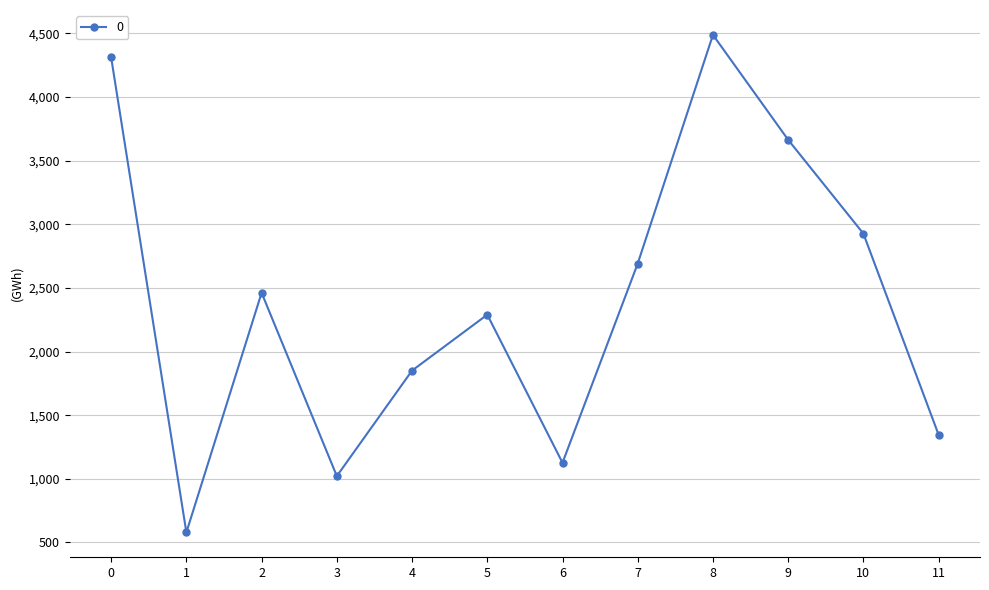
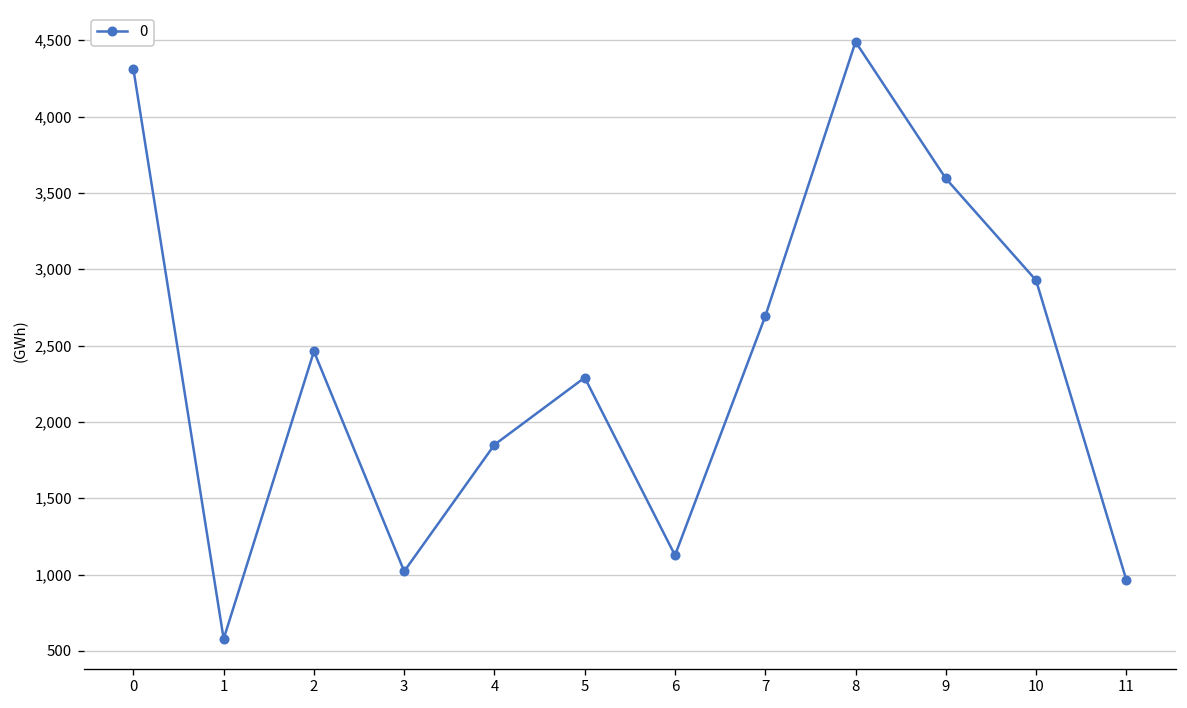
  {
    "0": "4,310",
    "1": "580",
    "2": "2,460",
    "3": "1,020",
    "4": "1,850",
    "5": "2,290",
    "6": "1,130",
    "7": "2,690",
    "8": "4,490",
-   "9": "3,660",
+   "9": "3,590",
    "10": "2,930",
-   "11": "1,350"
+   "11": "960"
  }
